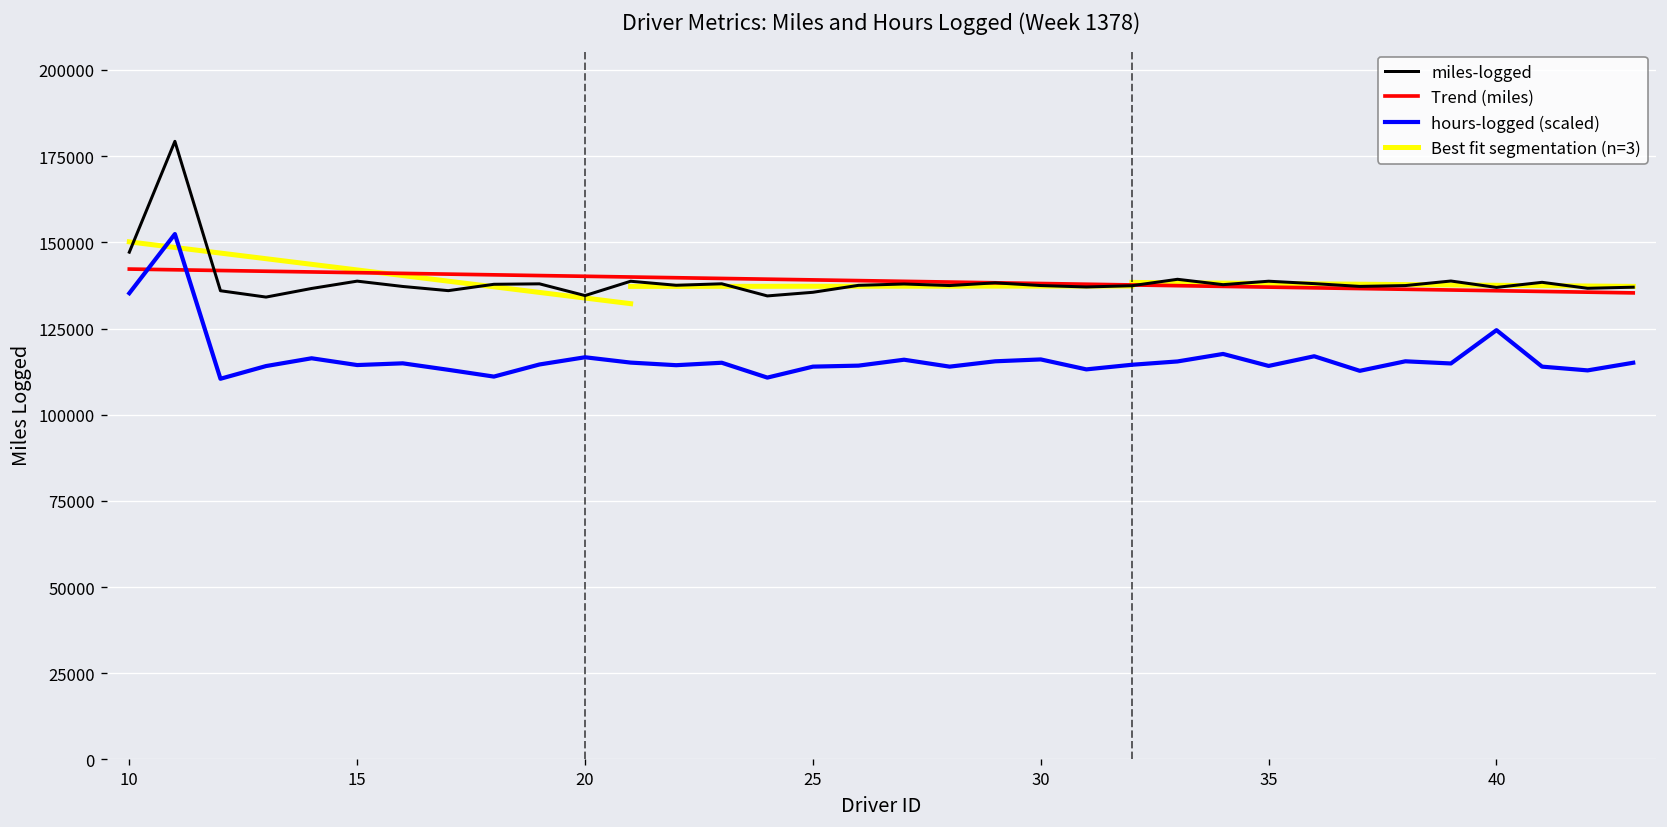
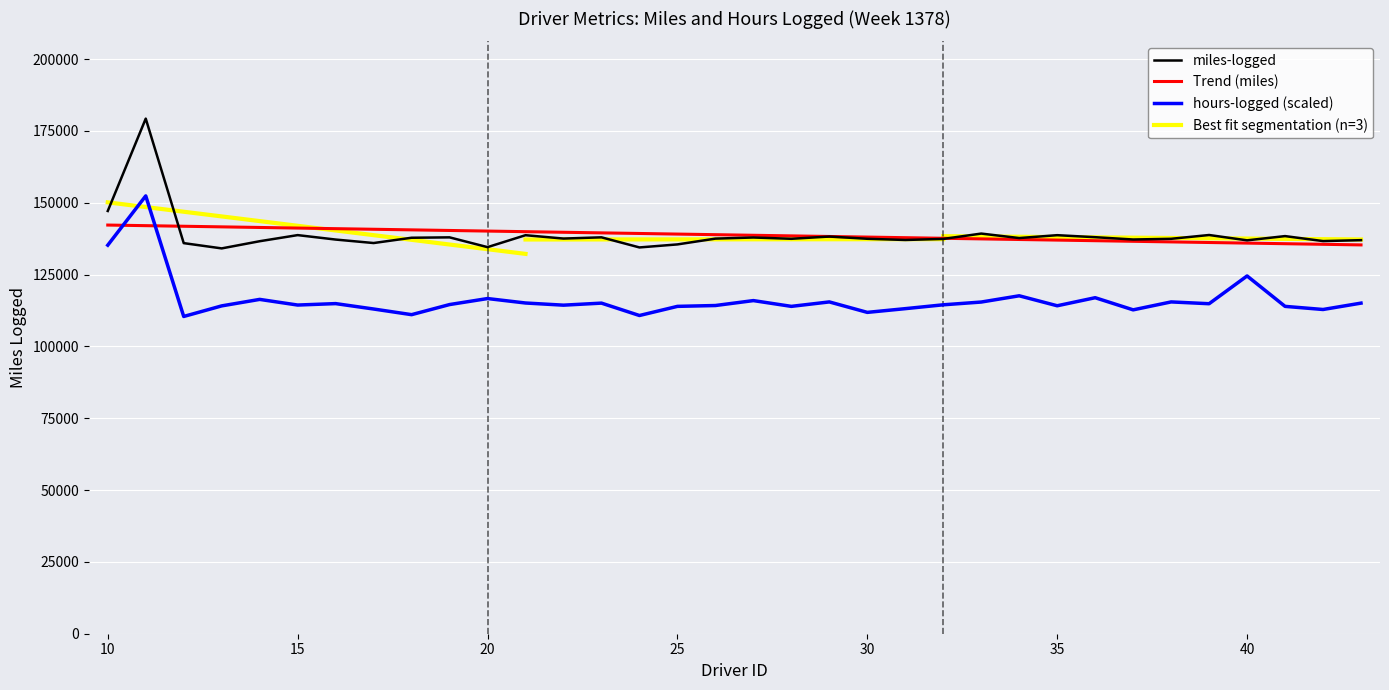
  {
    "miles-logged": {
      "10": 147000,
      "15": 139000,
      "25": 136000
    },
    "Trend (miles)": {
      "10": 142000,
      "20": 140000,
      "25": 139000,
      "35": 137000,
      "40": 136000
    },
    "hours-logged (scaled)": {
      "10": 135000,
      "15": 114000,
      "20": 117000,
      "25": 114000,
-     "30": 116000,
+     "30": 112000,
      "35": 114000,
      "40": 125000
    }
  }
